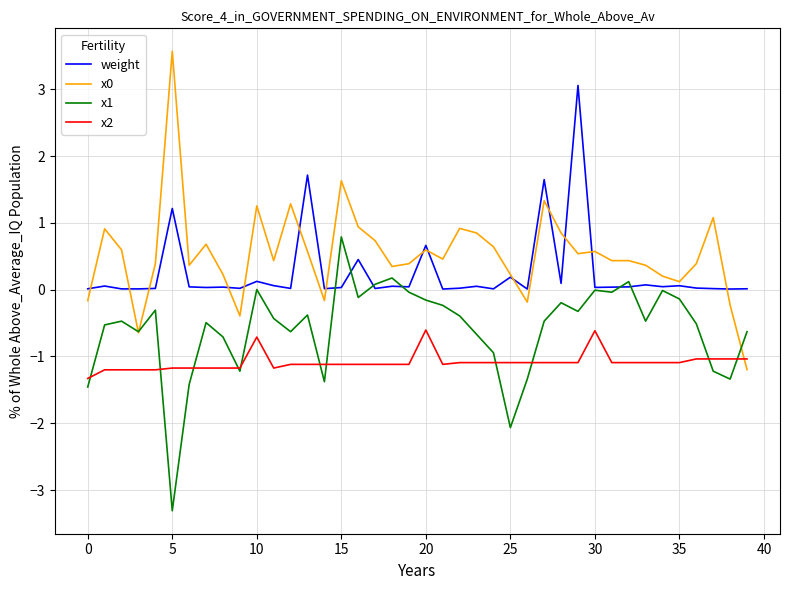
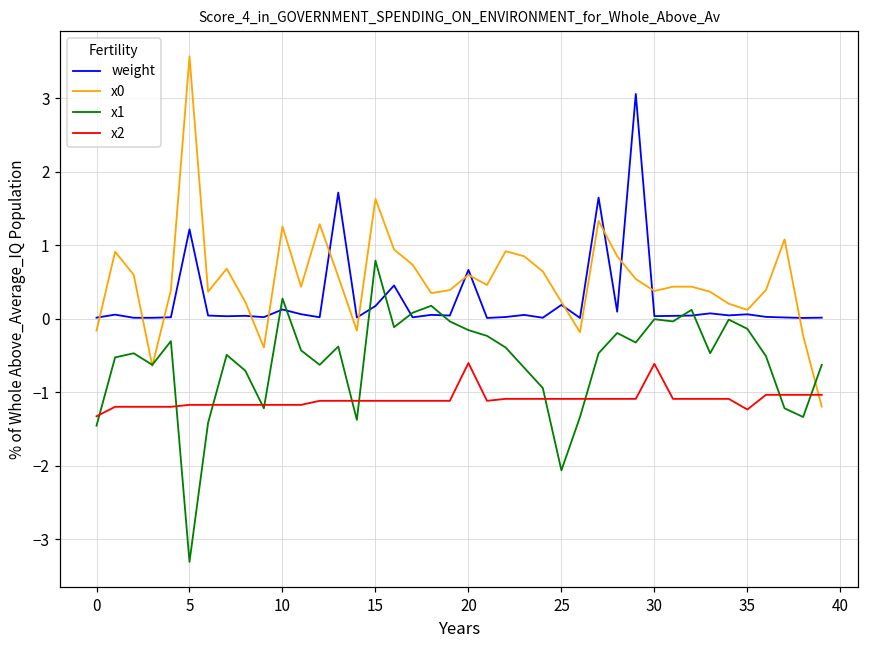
  {
    "weight": {
      "0": 0.0,
      "5": 1.2,
      "10": 0.1,
-     "15": 0.0,
+     "15": 0.2,
      "20": 0.7,
      "25": 0.2,
      "30": 0.0,
      "35": 0.1
    },
    "x0": {
      "0": -0.2,
      "5": 3.6,
      "10": 1.3,
      "15": 1.6,
      "20": 0.6,
      "25": 0.2,
-     "30": 0.6,
+     "30": 0.4,
      "35": 0.1
    },
    "x1": {
      "0": -1.5,
      "5": -3.3,
-     "10": 0.0,
+     "10": 0.3,
      "15": 0.8,
      "20": -0.2,
      "25": -2.1,
      "30": 0.0,
      "35": -0.1
    },
    "x2": {
      "0": -1.3,
      "5": -1.2,
-     "10": -0.7,
+     "10": -1.2,
      "15": -1.1,
      "20": -0.6,
      "25": -1.1,
      "30": -0.6,
-     "35": -1.1
+     "35": -1.2
    }
  }
